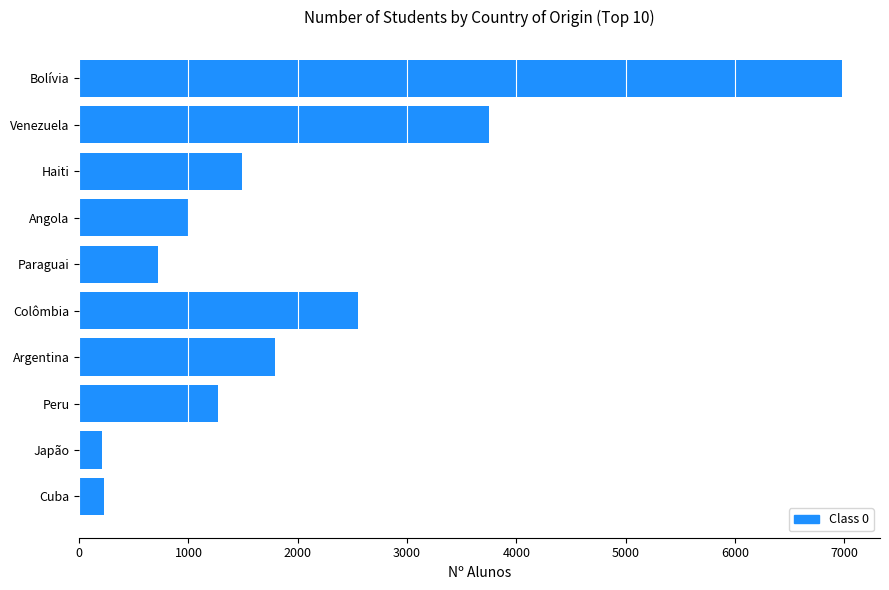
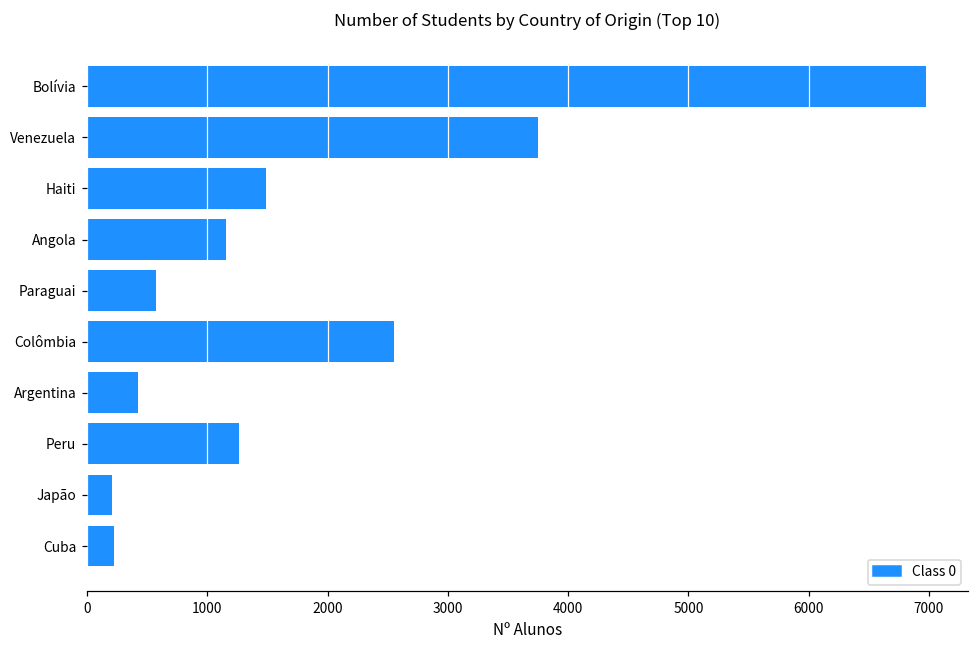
  {
    "Bolívia": 6980,
    "Venezuela": 3750,
    "Haiti": 1490,
-   "Angola": 1010,
-   "Paraguai": 730,
+   "Angola": 1160,
+   "Paraguai": 570,
    "Colômbia": 2550,
-   "Argentina": 1790,
+   "Argentina": 430,
    "Peru": 1270,
    "Japão": 210,
    "Cuba": 230
  }
